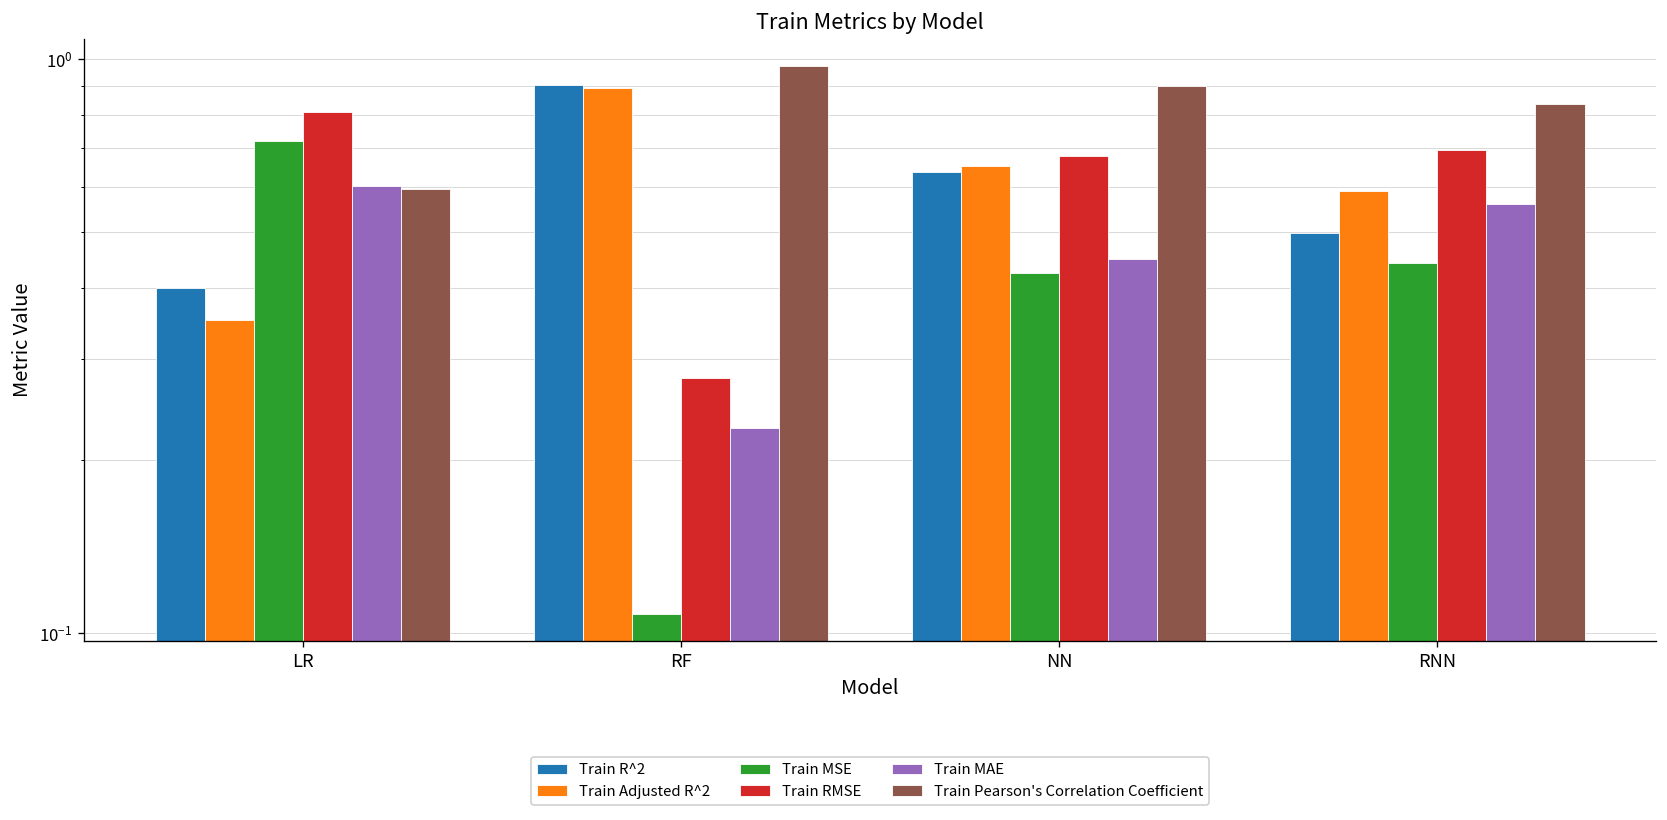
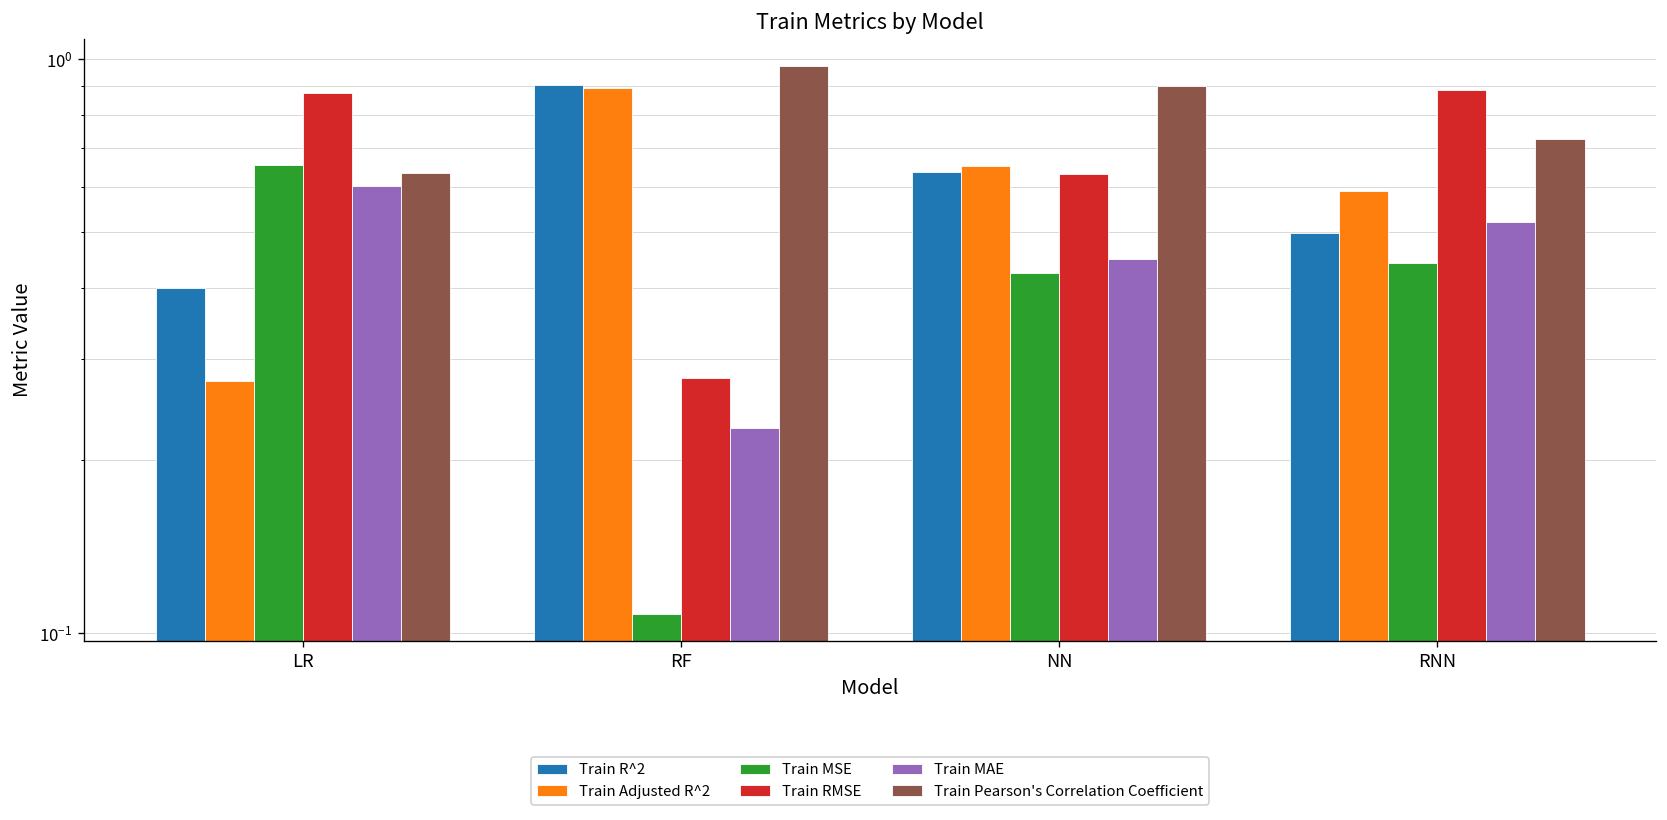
  {
    "Train R^2": {
      "LR": 0.40,
      "RF": 0.90,
      "NN": 0.64,
      "RNN": 0.50
    },
    "Train Adjusted R^2": {
-     "LR": 0.35,
+     "LR": 0.28,
      "RF": 0.89,
      "NN": 0.65,
      "RNN": 0.59
    },
    "Train MSE": {
-     "LR": 0.72,
+     "LR": 0.66,
      "RF": 0.108,
      "NN": 0.43,
      "RNN": 0.44
    },
    "Train RMSE": {
-     "LR": 0.81,
+     "LR": 0.87,
      "RF": 0.28,
-     "NN": 0.68,
-     "RNN": 0.69
+     "NN": 0.63,
+     "RNN": 0.88
    },
    "Train MAE": {
      "LR": 0.60,
      "RF": 0.23,
      "NN": 0.45,
-     "RNN": 0.56
+     "RNN": 0.52
    },
    "Train Pearson's Correlation Coefficient": {
-     "LR": 0.59,
+     "LR": 0.63,
      "RF": 0.97,
      "NN": 0.90,
-     "RNN": 0.84
+     "RNN": 0.73
    }
  }
